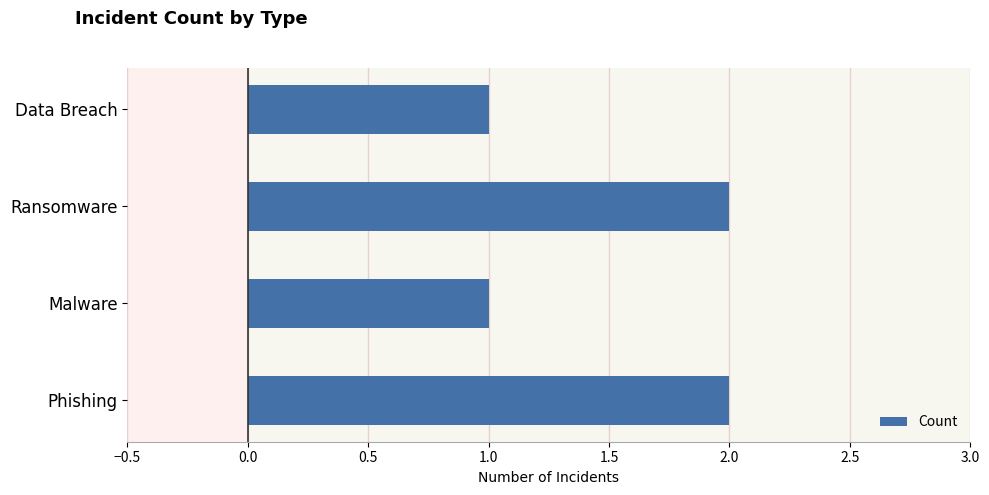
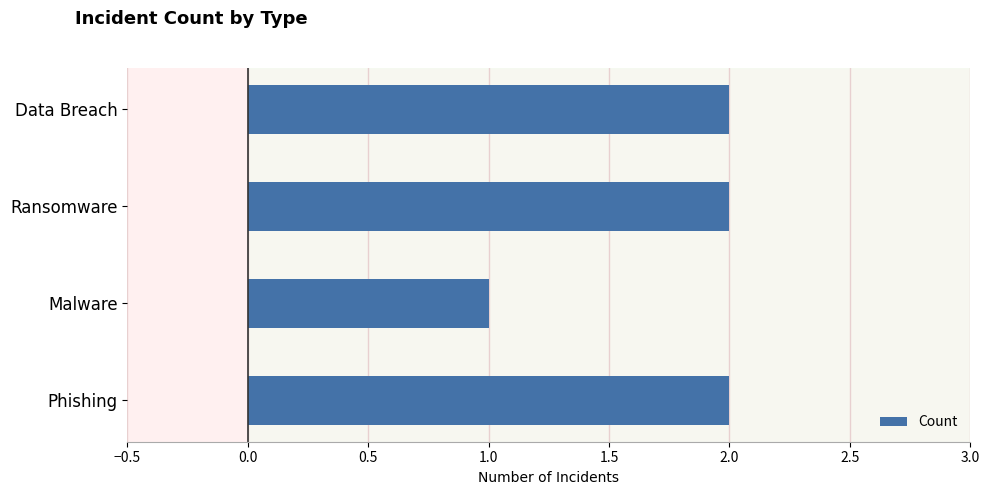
  {
-   "Data Breach": 1,
+   "Data Breach": 2,
    "Ransomware": 2,
    "Malware": 1,
    "Phishing": 2
  }
